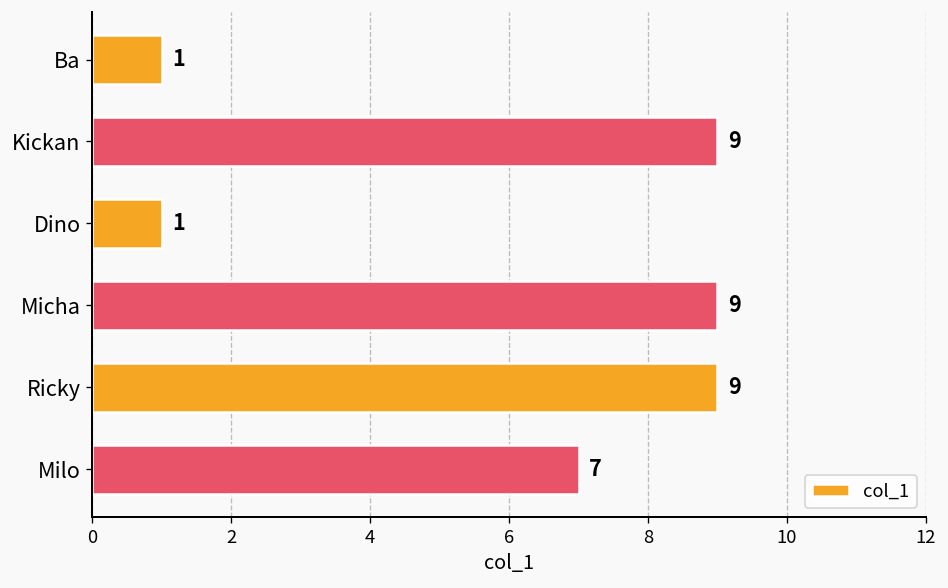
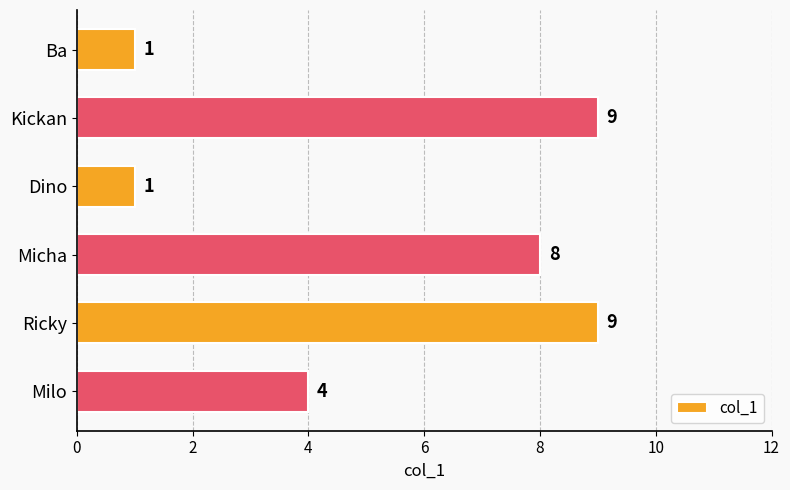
  {
    "Ba": 1,
    "Kickan": 9,
    "Dino": 1,
-   "Micha": 9,
+   "Micha": 8,
    "Ricky": 9,
-   "Milo": 7
+   "Milo": 4
  }
